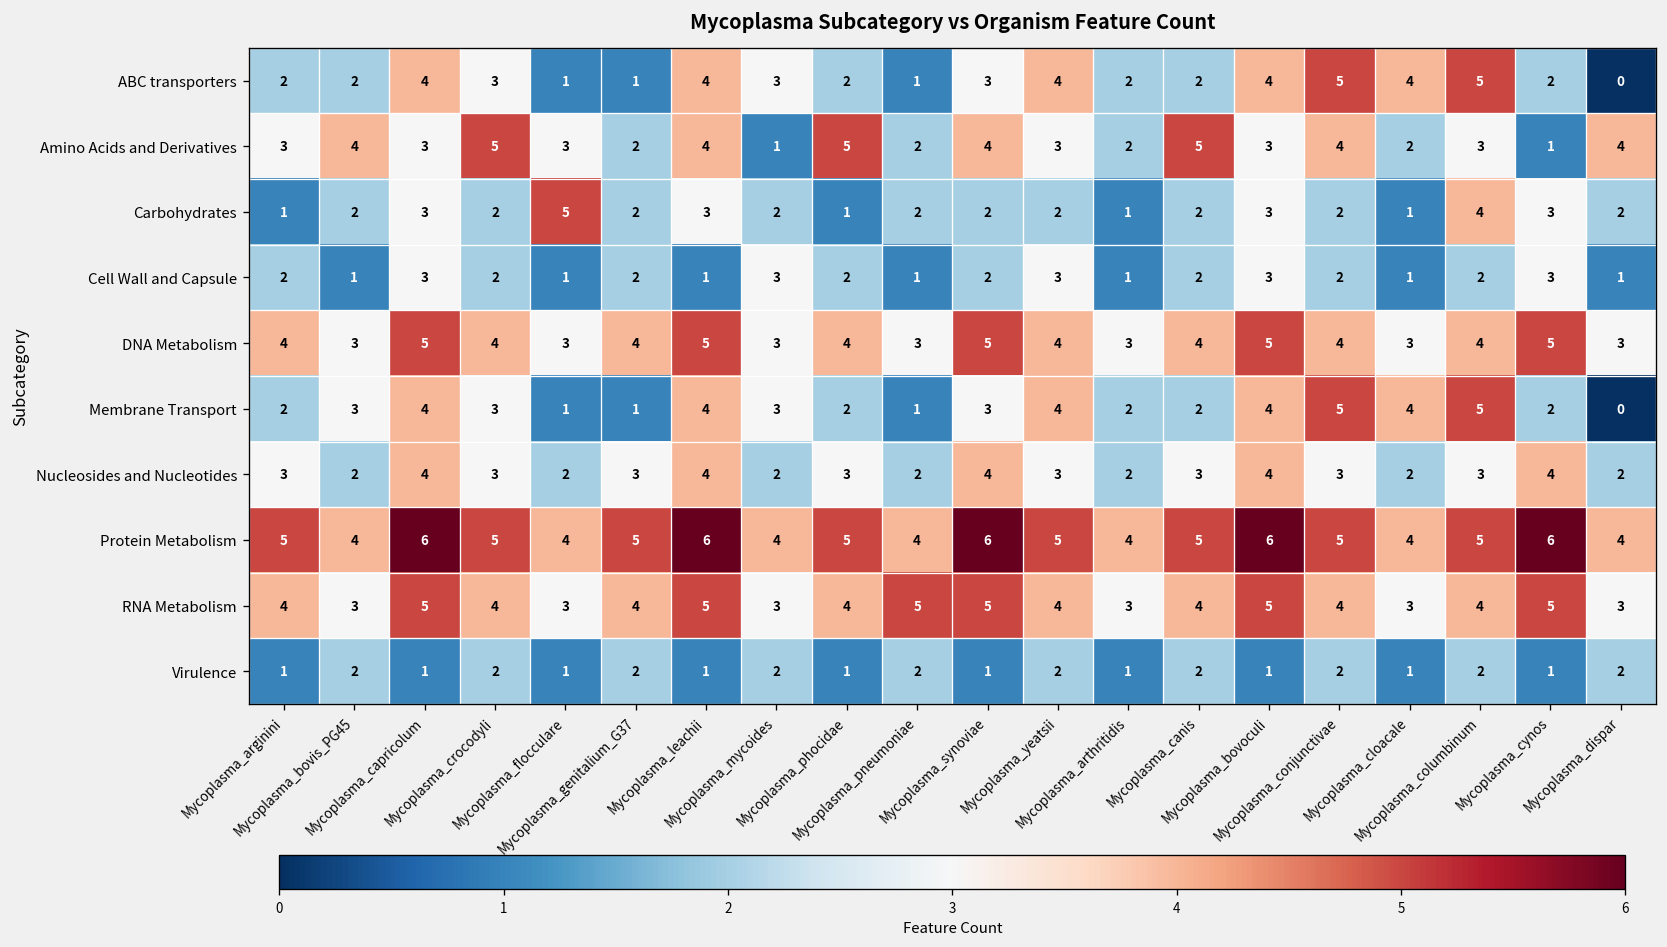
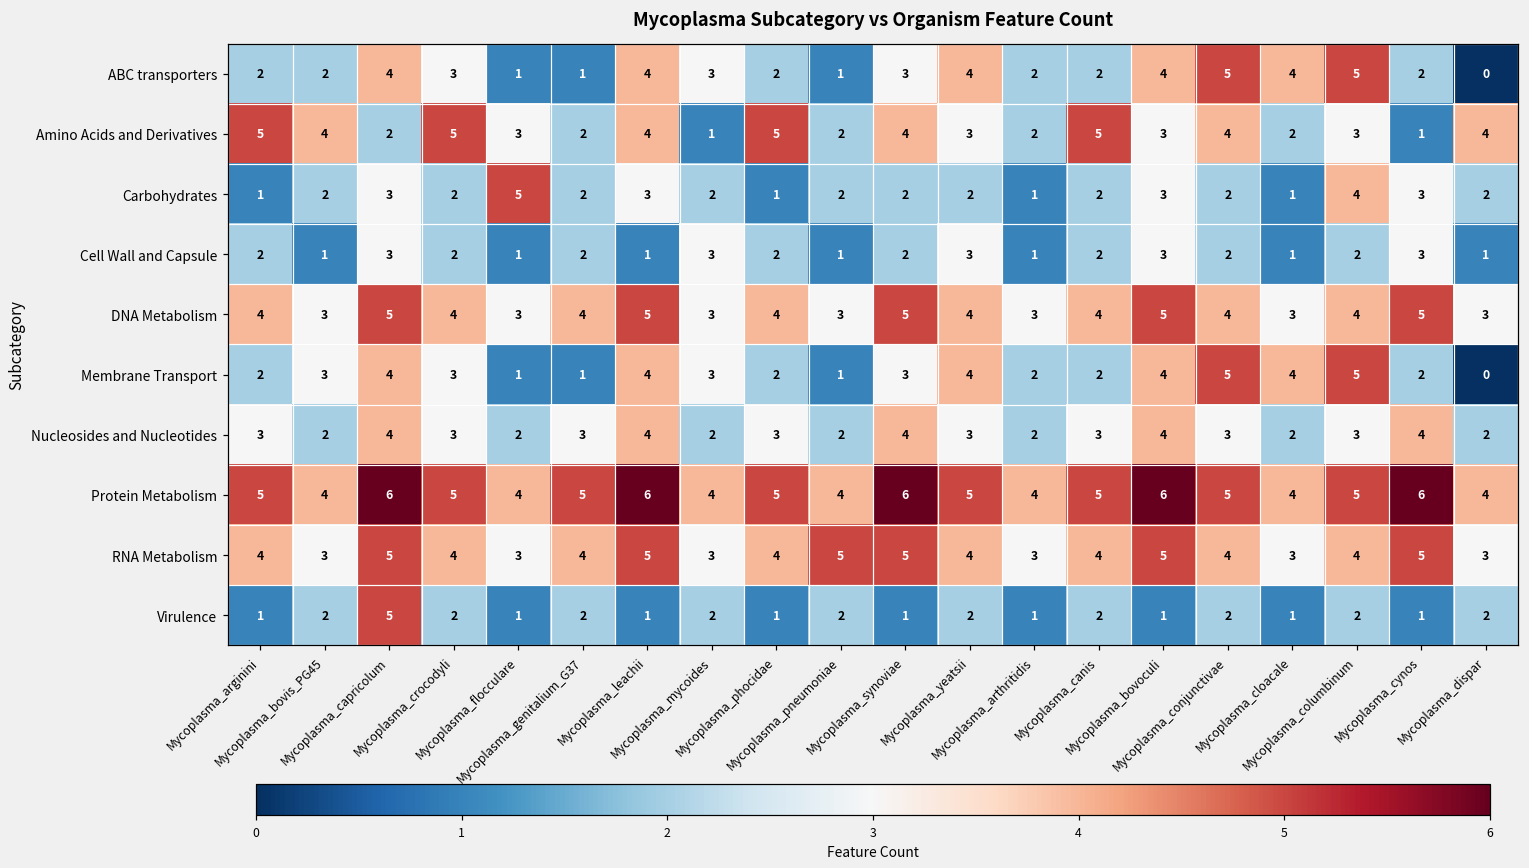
  {
    "ABC transporters": {
      "Mycoplasma_arginini": 2,
      "Mycoplasma_bovis_PG45": 2,
      "Mycoplasma_capricolum": 4,
      "Mycoplasma_crocodyli": 3,
      "Mycoplasma_flocculare": 1,
      "Mycoplasma_genitalium_G37": 1,
      "Mycoplasma_leachii": 4,
      "Mycoplasma_mycoides": 3,
      "Mycoplasma_phocidae": 2,
      "Mycoplasma_pneumoniae": 1,
      "Mycoplasma_synoviae": 3,
      "Mycoplasma_yeatsii": 4,
      "Mycoplasma_arthritidis": 2,
      "Mycoplasma_canis": 2,
      "Mycoplasma_bovoculi": 4,
      "Mycoplasma_conjunctivae": 5,
      "Mycoplasma_cloacale": 4,
      "Mycoplasma_columbinum": 5,
      "Mycoplasma_cynos": 2,
      "Mycoplasma_dispar": 0
    },
    "Amino Acids and Derivatives": {
-     "Mycoplasma_arginini": 3,
+     "Mycoplasma_arginini": 5,
      "Mycoplasma_bovis_PG45": 4,
-     "Mycoplasma_capricolum": 3,
+     "Mycoplasma_capricolum": 2,
      "Mycoplasma_crocodyli": 5,
      "Mycoplasma_flocculare": 3,
      "Mycoplasma_genitalium_G37": 2,
      "Mycoplasma_leachii": 4,
      "Mycoplasma_mycoides": 1,
      "Mycoplasma_phocidae": 5,
      "Mycoplasma_pneumoniae": 2,
      "Mycoplasma_synoviae": 4,
      "Mycoplasma_yeatsii": 3,
      "Mycoplasma_arthritidis": 2,
      "Mycoplasma_canis": 5,
      "Mycoplasma_bovoculi": 3,
      "Mycoplasma_conjunctivae": 4,
      "Mycoplasma_cloacale": 2,
      "Mycoplasma_columbinum": 3,
      "Mycoplasma_cynos": 1,
      "Mycoplasma_dispar": 4
    },
    "Carbohydrates": {
      "Mycoplasma_arginini": 1,
      "Mycoplasma_bovis_PG45": 2,
      "Mycoplasma_capricolum": 3,
      "Mycoplasma_crocodyli": 2,
      "Mycoplasma_flocculare": 5,
      "Mycoplasma_genitalium_G37": 2,
      "Mycoplasma_leachii": 3,
      "Mycoplasma_mycoides": 2,
      "Mycoplasma_phocidae": 1,
      "Mycoplasma_pneumoniae": 2,
      "Mycoplasma_synoviae": 2,
      "Mycoplasma_yeatsii": 2,
      "Mycoplasma_arthritidis": 1,
      "Mycoplasma_canis": 2,
      "Mycoplasma_bovoculi": 3,
      "Mycoplasma_conjunctivae": 2,
      "Mycoplasma_cloacale": 1,
      "Mycoplasma_columbinum": 4,
      "Mycoplasma_cynos": 3,
      "Mycoplasma_dispar": 2
    },
    "Cell Wall and Capsule": {
      "Mycoplasma_arginini": 2,
      "Mycoplasma_bovis_PG45": 1,
      "Mycoplasma_capricolum": 3,
      "Mycoplasma_crocodyli": 2,
      "Mycoplasma_flocculare": 1,
      "Mycoplasma_genitalium_G37": 2,
      "Mycoplasma_leachii": 1,
      "Mycoplasma_mycoides": 3,
      "Mycoplasma_phocidae": 2,
      "Mycoplasma_pneumoniae": 1,
      "Mycoplasma_synoviae": 2,
      "Mycoplasma_yeatsii": 3,
      "Mycoplasma_arthritidis": 1,
      "Mycoplasma_canis": 2,
      "Mycoplasma_bovoculi": 3,
      "Mycoplasma_conjunctivae": 2,
      "Mycoplasma_cloacale": 1,
      "Mycoplasma_columbinum": 2,
      "Mycoplasma_cynos": 3,
      "Mycoplasma_dispar": 1
    },
    "DNA Metabolism": {
      "Mycoplasma_arginini": 4,
      "Mycoplasma_bovis_PG45": 3,
      "Mycoplasma_capricolum": 5,
      "Mycoplasma_crocodyli": 4,
      "Mycoplasma_flocculare": 3,
      "Mycoplasma_genitalium_G37": 4,
      "Mycoplasma_leachii": 5,
      "Mycoplasma_mycoides": 3,
      "Mycoplasma_phocidae": 4,
      "Mycoplasma_pneumoniae": 3,
      "Mycoplasma_synoviae": 5,
      "Mycoplasma_yeatsii": 4,
      "Mycoplasma_arthritidis": 3,
      "Mycoplasma_canis": 4,
      "Mycoplasma_bovoculi": 5,
      "Mycoplasma_conjunctivae": 4,
      "Mycoplasma_cloacale": 3,
      "Mycoplasma_columbinum": 4,
      "Mycoplasma_cynos": 5,
      "Mycoplasma_dispar": 3
    },
    "Membrane Transport": {
      "Mycoplasma_arginini": 2,
      "Mycoplasma_bovis_PG45": 3,
      "Mycoplasma_capricolum": 4,
      "Mycoplasma_crocodyli": 3,
      "Mycoplasma_flocculare": 1,
      "Mycoplasma_genitalium_G37": 1,
      "Mycoplasma_leachii": 4,
      "Mycoplasma_mycoides": 3,
      "Mycoplasma_phocidae": 2,
      "Mycoplasma_pneumoniae": 1,
      "Mycoplasma_synoviae": 3,
      "Mycoplasma_yeatsii": 4,
      "Mycoplasma_arthritidis": 2,
      "Mycoplasma_canis": 2,
      "Mycoplasma_bovoculi": 4,
      "Mycoplasma_conjunctivae": 5,
      "Mycoplasma_cloacale": 4,
      "Mycoplasma_columbinum": 5,
      "Mycoplasma_cynos": 2,
      "Mycoplasma_dispar": 0
    },
    "Nucleosides and Nucleotides": {
      "Mycoplasma_arginini": 3,
      "Mycoplasma_bovis_PG45": 2,
      "Mycoplasma_capricolum": 4,
      "Mycoplasma_crocodyli": 3,
      "Mycoplasma_flocculare": 2,
      "Mycoplasma_genitalium_G37": 3,
      "Mycoplasma_leachii": 4,
      "Mycoplasma_mycoides": 2,
      "Mycoplasma_phocidae": 3,
      "Mycoplasma_pneumoniae": 2,
      "Mycoplasma_synoviae": 4,
      "Mycoplasma_yeatsii": 3,
      "Mycoplasma_arthritidis": 2,
      "Mycoplasma_canis": 3,
      "Mycoplasma_bovoculi": 4,
      "Mycoplasma_conjunctivae": 3,
      "Mycoplasma_cloacale": 2,
      "Mycoplasma_columbinum": 3,
      "Mycoplasma_cynos": 4,
      "Mycoplasma_dispar": 2
    },
    "Protein Metabolism": {
      "Mycoplasma_arginini": 5,
      "Mycoplasma_bovis_PG45": 4,
      "Mycoplasma_capricolum": 6,
      "Mycoplasma_crocodyli": 5,
      "Mycoplasma_flocculare": 4,
      "Mycoplasma_genitalium_G37": 5,
      "Mycoplasma_leachii": 6,
      "Mycoplasma_mycoides": 4,
      "Mycoplasma_phocidae": 5,
      "Mycoplasma_pneumoniae": 4,
      "Mycoplasma_synoviae": 6,
      "Mycoplasma_yeatsii": 5,
      "Mycoplasma_arthritidis": 4,
      "Mycoplasma_canis": 5,
      "Mycoplasma_bovoculi": 6,
      "Mycoplasma_conjunctivae": 5,
      "Mycoplasma_cloacale": 4,
      "Mycoplasma_columbinum": 5,
      "Mycoplasma_cynos": 6,
      "Mycoplasma_dispar": 4
    },
    "RNA Metabolism": {
      "Mycoplasma_arginini": 4,
      "Mycoplasma_bovis_PG45": 3,
      "Mycoplasma_capricolum": 5,
      "Mycoplasma_crocodyli": 4,
      "Mycoplasma_flocculare": 3,
      "Mycoplasma_genitalium_G37": 4,
      "Mycoplasma_leachii": 5,
      "Mycoplasma_mycoides": 3,
      "Mycoplasma_phocidae": 4,
      "Mycoplasma_pneumoniae": 5,
      "Mycoplasma_synoviae": 5,
      "Mycoplasma_yeatsii": 4,
      "Mycoplasma_arthritidis": 3,
      "Mycoplasma_canis": 4,
      "Mycoplasma_bovoculi": 5,
      "Mycoplasma_conjunctivae": 4,
      "Mycoplasma_cloacale": 3,
      "Mycoplasma_columbinum": 4,
      "Mycoplasma_cynos": 5,
      "Mycoplasma_dispar": 3
    },
    "Virulence": {
      "Mycoplasma_arginini": 1,
      "Mycoplasma_bovis_PG45": 2,
-     "Mycoplasma_capricolum": 1,
+     "Mycoplasma_capricolum": 5,
      "Mycoplasma_crocodyli": 2,
      "Mycoplasma_flocculare": 1,
      "Mycoplasma_genitalium_G37": 2,
      "Mycoplasma_leachii": 1,
      "Mycoplasma_mycoides": 2,
      "Mycoplasma_phocidae": 1,
      "Mycoplasma_pneumoniae": 2,
      "Mycoplasma_synoviae": 1,
      "Mycoplasma_yeatsii": 2,
      "Mycoplasma_arthritidis": 1,
      "Mycoplasma_canis": 2,
      "Mycoplasma_bovoculi": 1,
      "Mycoplasma_conjunctivae": 2,
      "Mycoplasma_cloacale": 1,
      "Mycoplasma_columbinum": 2,
      "Mycoplasma_cynos": 1,
      "Mycoplasma_dispar": 2
    }
  }
